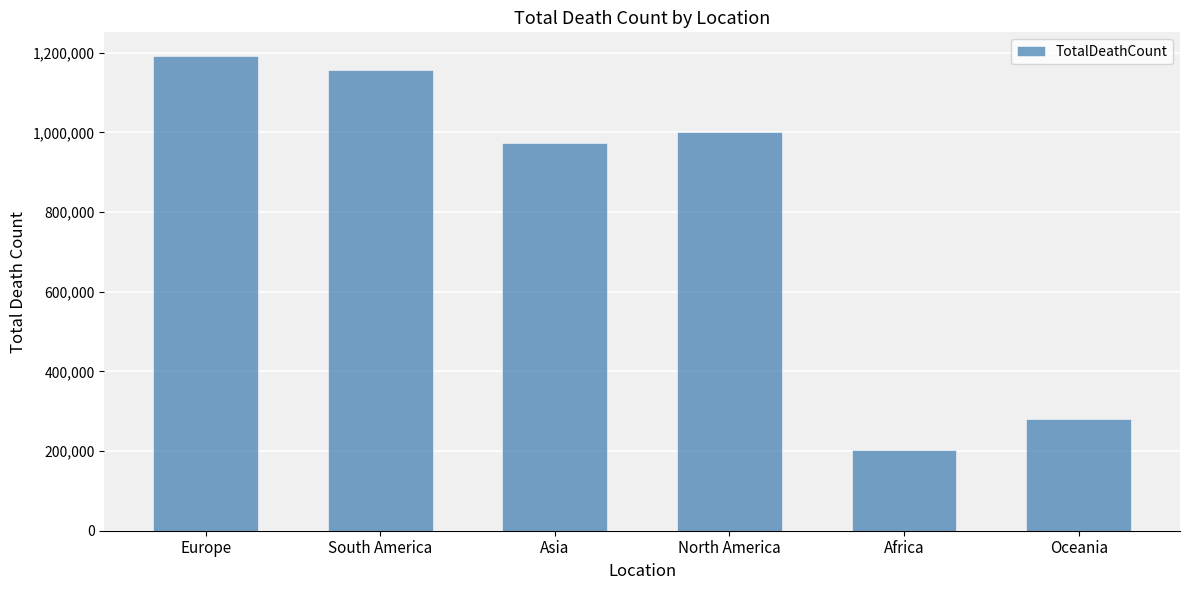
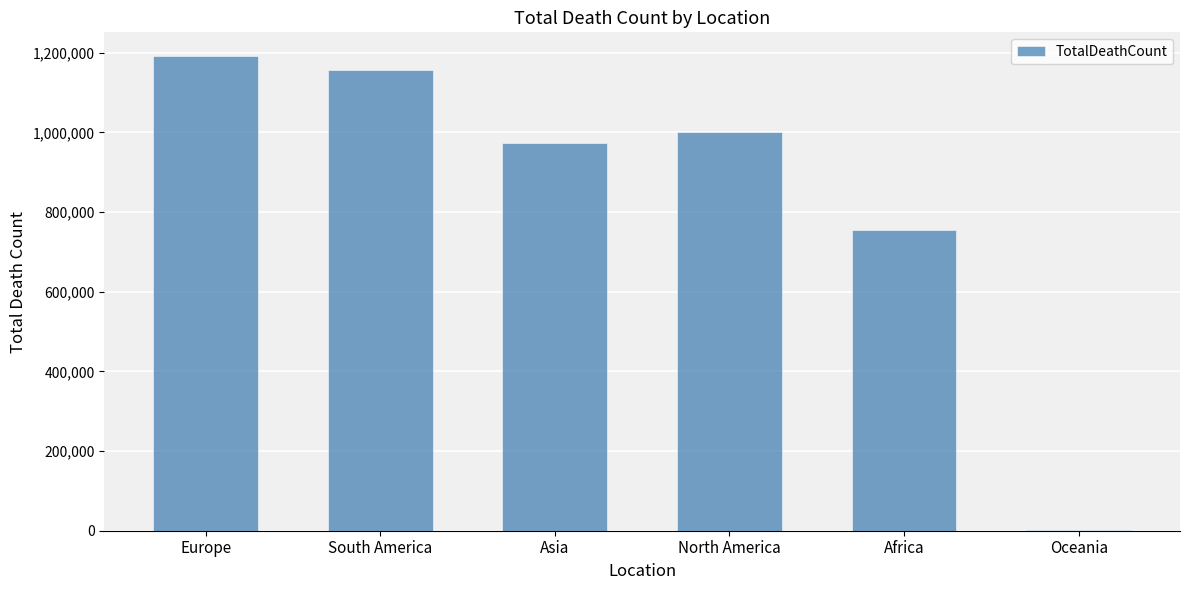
  {
    "Europe": "1,190,000",
    "South America": "1,160,000",
    "Asia": "970,000",
    "North America": "1,000,000",
-   "Africa": "200,000",
-   "Oceania": "280,000"
+   "Africa": "750,000",
+   "Oceania": "0"
  }
